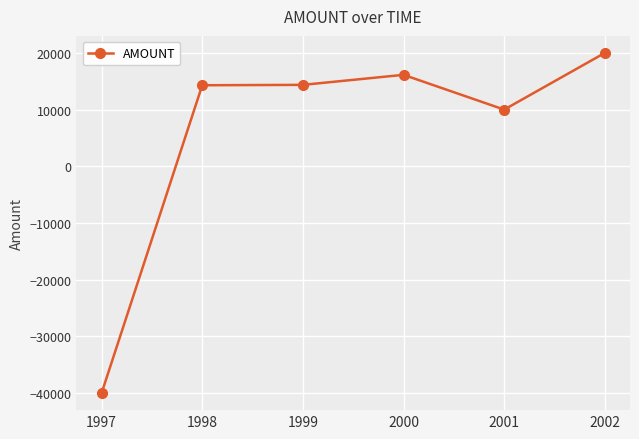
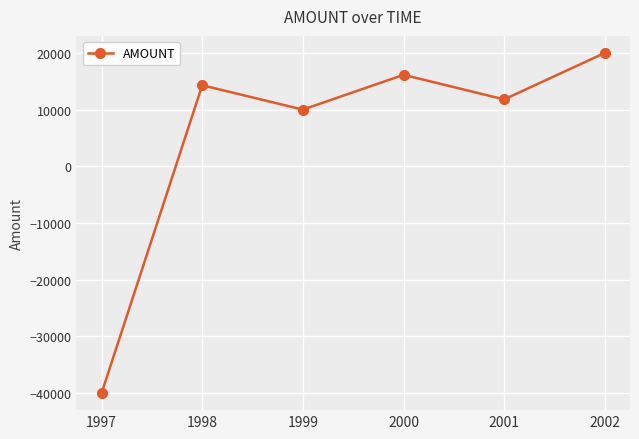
  {
    "1997": -40000,
    "1998": 14000,
-   "1999": 14000,
+   "1999": 10000,
    "2000": 16000,
-   "2001": 10000,
+   "2001": 12000,
    "2002": 20000
  }
